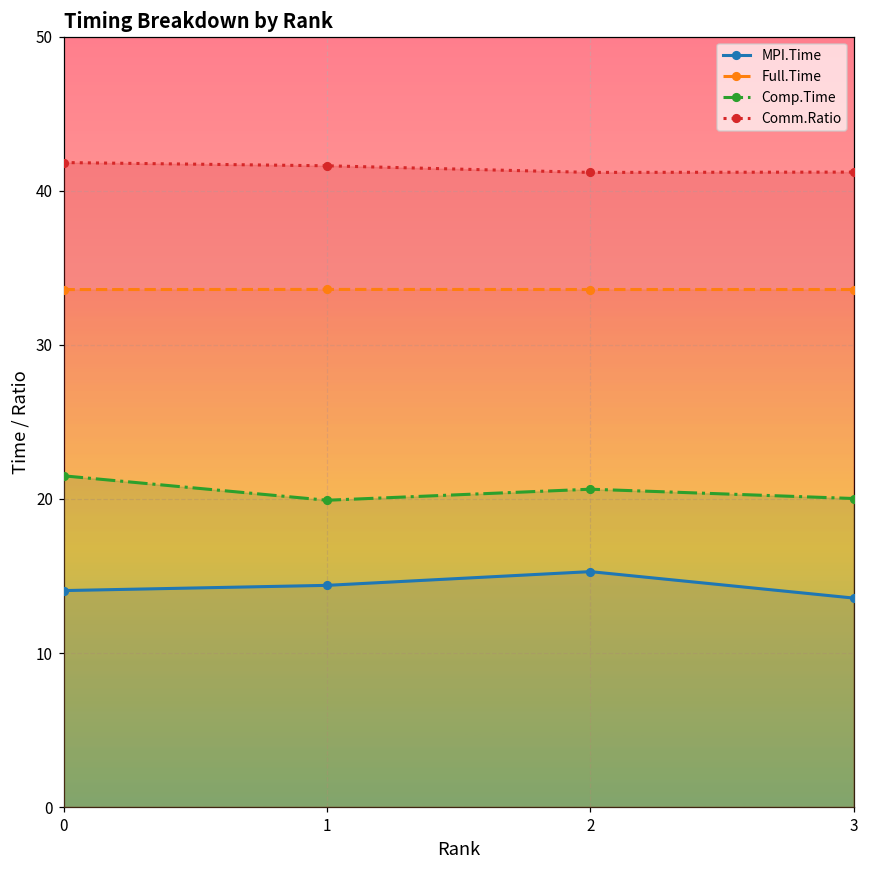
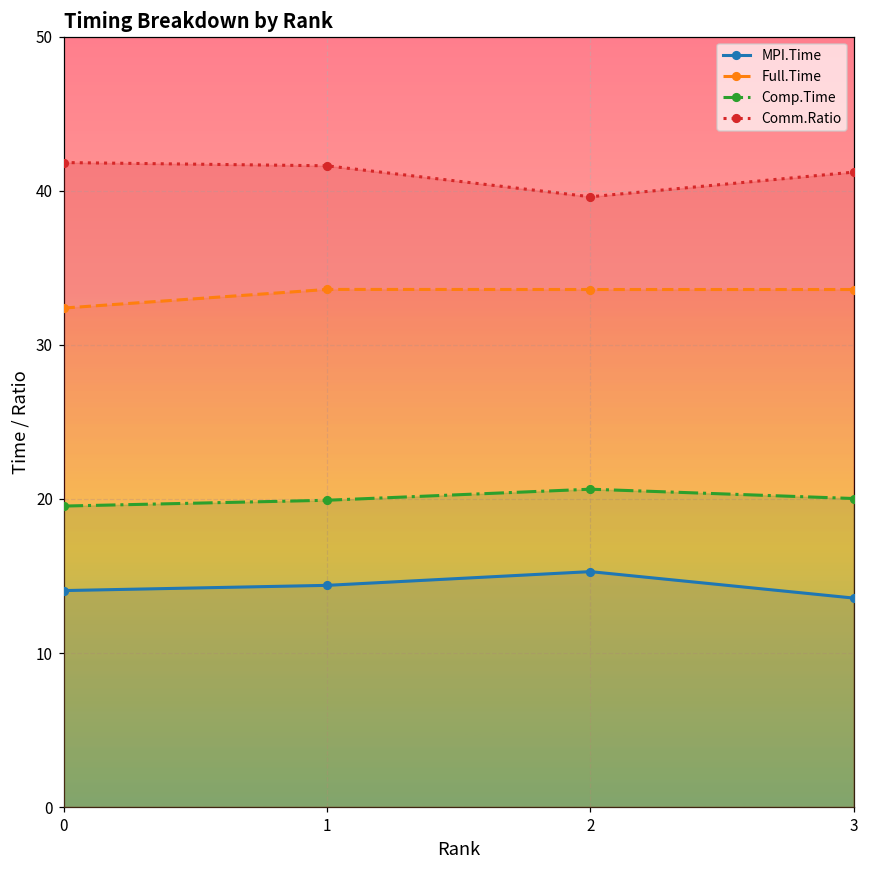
  {
    "MPI.Time": {
      "0": 14.1,
      "1": 14.4,
      "2": 15.3,
      "3": 13.6
    },
    "Full.Time": {
-     "0": 33.6,
+     "0": 32.4,
      "1": 33.6,
      "2": 33.6,
      "3": 33.6
    },
    "Comp.Time": {
-     "0": 21.5,
+     "0": 19.5,
      "1": 19.9,
      "2": 20.6,
      "3": 20.0
    },
    "Comm.Ratio": {
      "0": 41.8,
      "1": 41.6,
-     "2": 41.2,
+     "2": 39.6,
      "3": 41.2
    }
  }
